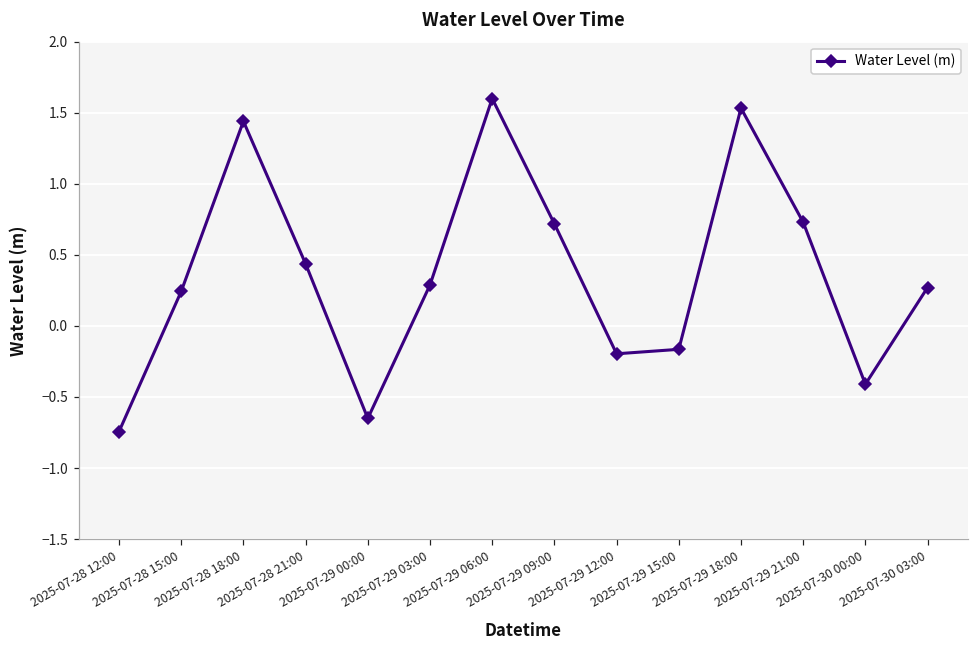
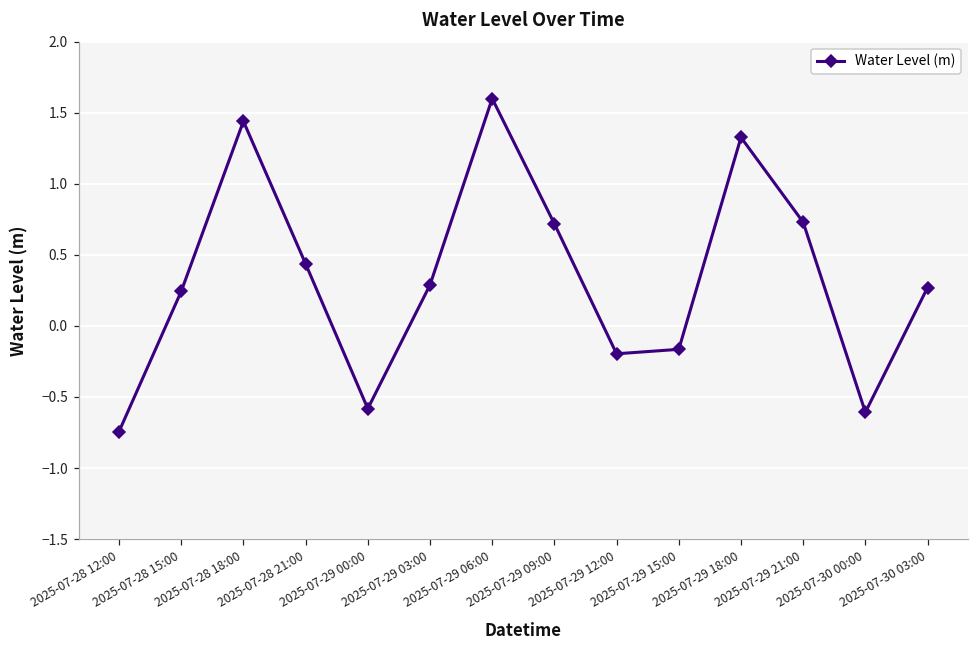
  {
    "2025-07-28 12:00": -0.74,
    "2025-07-28 15:00": 0.24,
    "2025-07-28 18:00": 1.44,
    "2025-07-28 21:00": 0.44,
-   "2025-07-29 00:00": -0.65,
+   "2025-07-29 00:00": -0.58,
    "2025-07-29 03:00": 0.29,
    "2025-07-29 06:00": 1.60,
    "2025-07-29 09:00": 0.72,
    "2025-07-29 12:00": -0.20,
    "2025-07-29 15:00": -0.16,
-   "2025-07-29 18:00": 1.53,
+   "2025-07-29 18:00": 1.33,
    "2025-07-29 21:00": 0.73,
-   "2025-07-30 00:00": -0.41,
+   "2025-07-30 00:00": -0.61,
    "2025-07-30 03:00": 0.27
  }
